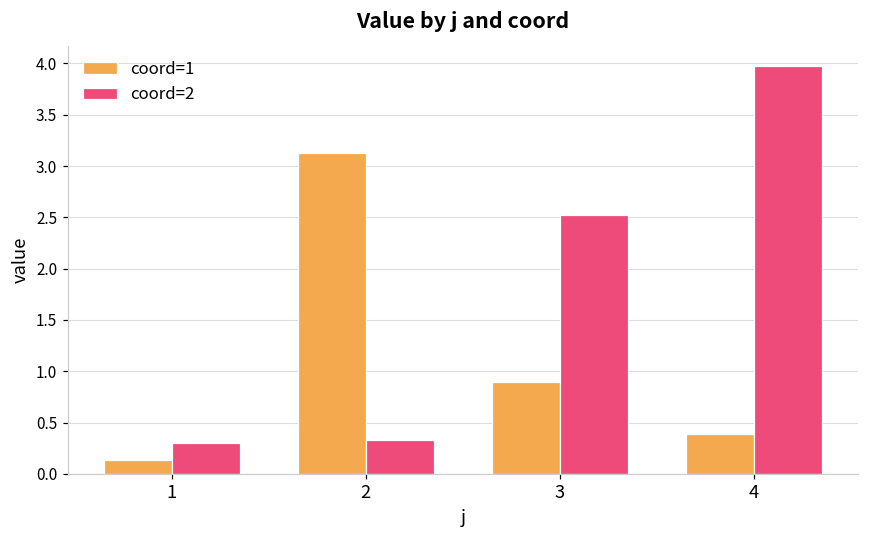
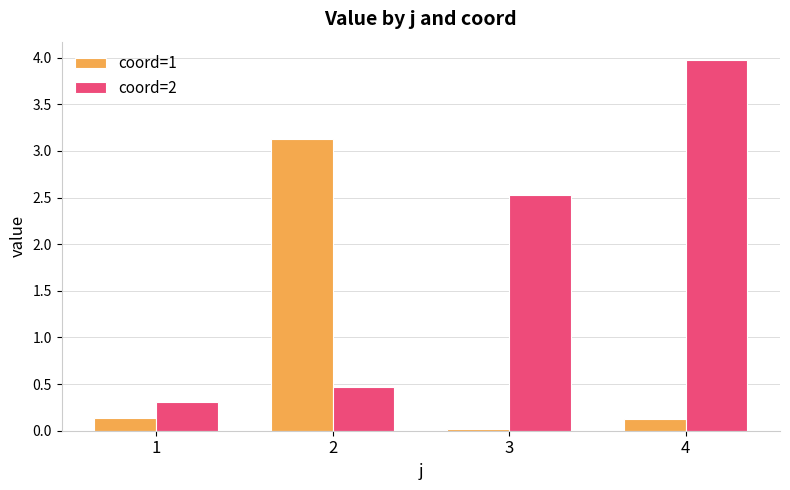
  {
    "coord=1": {
      "1": 0.1,
      "2": 3.1,
-     "3": 0.9,
-     "4": 0.4
+     "3": 0.0,
+     "4": 0.1
    },
    "coord=2": {
      "1": 0.3,
-     "2": 0.3,
+     "2": 0.5,
      "3": 2.5,
      "4": 4.0
    }
  }
